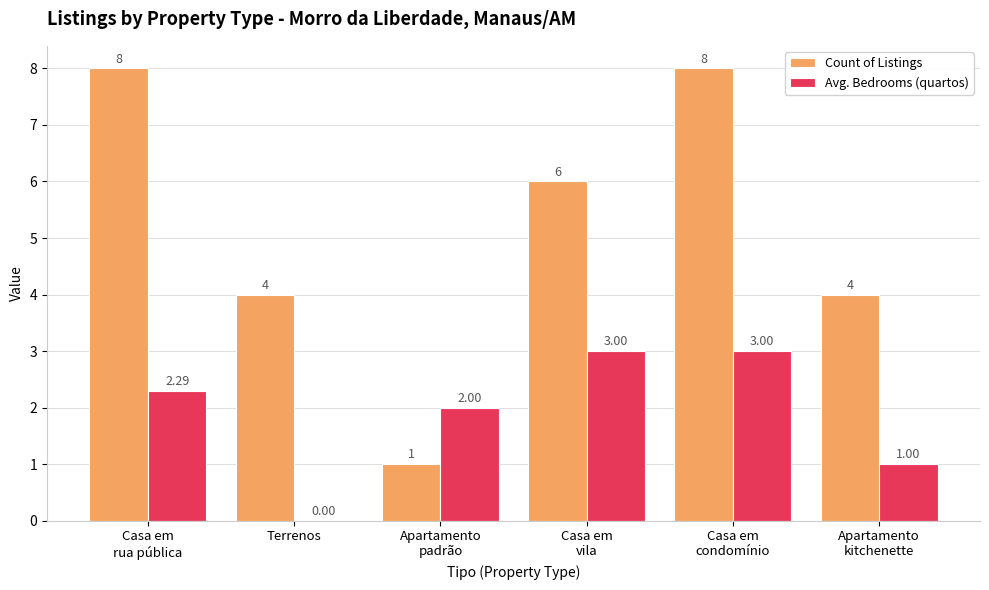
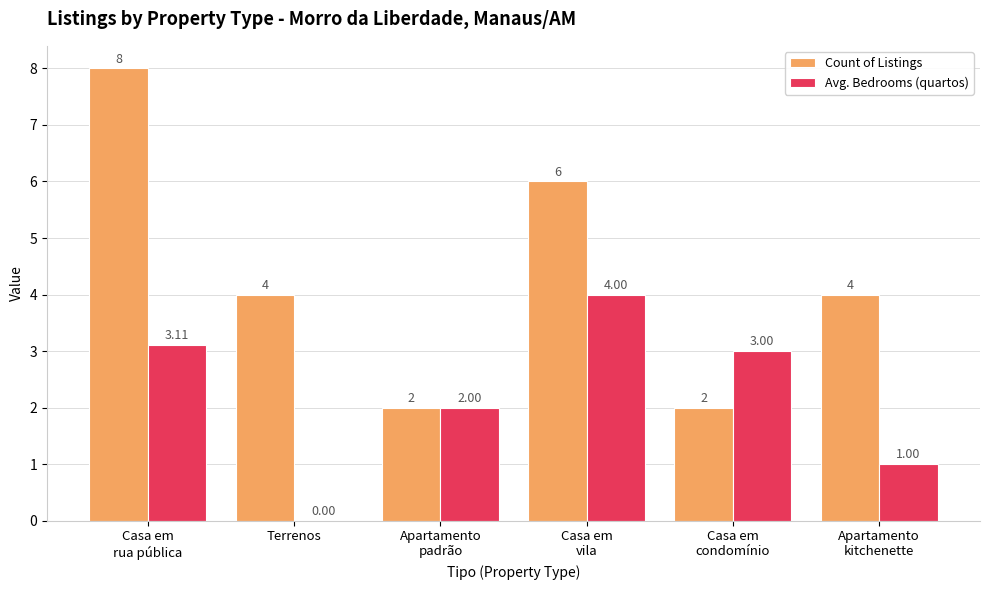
  {
    "Count of Listings": {
      "Casa em rua pública": 8,
      "Terrenos": 4,
-     "Apartamento padrão": 1,
+     "Apartamento padrão": 2,
      "Casa em vila": 6,
-     "Casa em condomínio": 8,
+     "Casa em condomínio": 2,
      "Apartamento kitchenette": 4
    },
    "Avg. Bedrooms (quartos)": {
-     "Casa em rua pública": 2.29,
+     "Casa em rua pública": 3.11,
      "Terrenos": 0.00,
      "Apartamento padrão": 2.00,
-     "Casa em vila": 3.00,
+     "Casa em vila": 4.00,
      "Casa em condomínio": 3.00,
      "Apartamento kitchenette": 1.00
    }
  }
